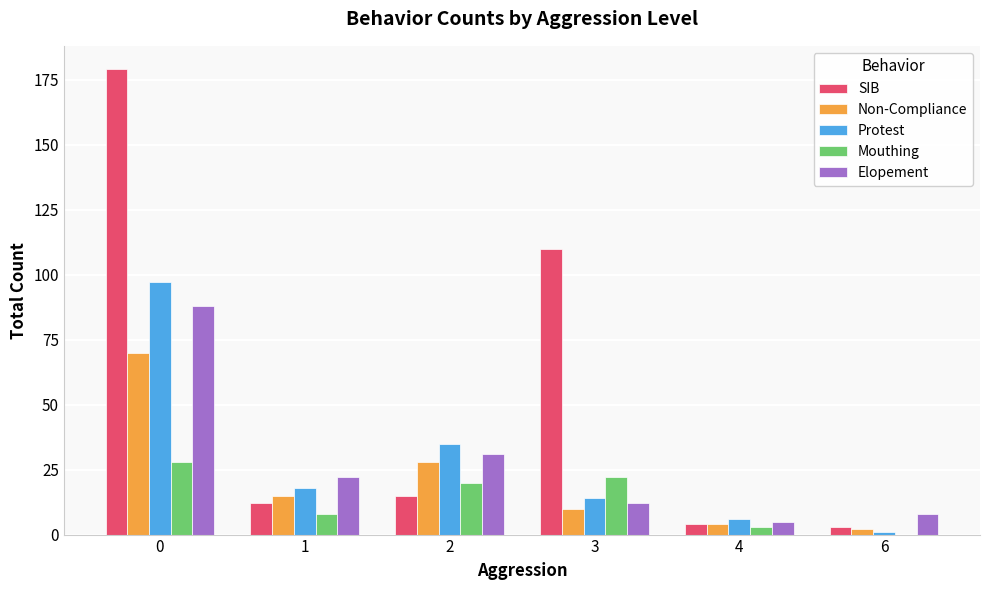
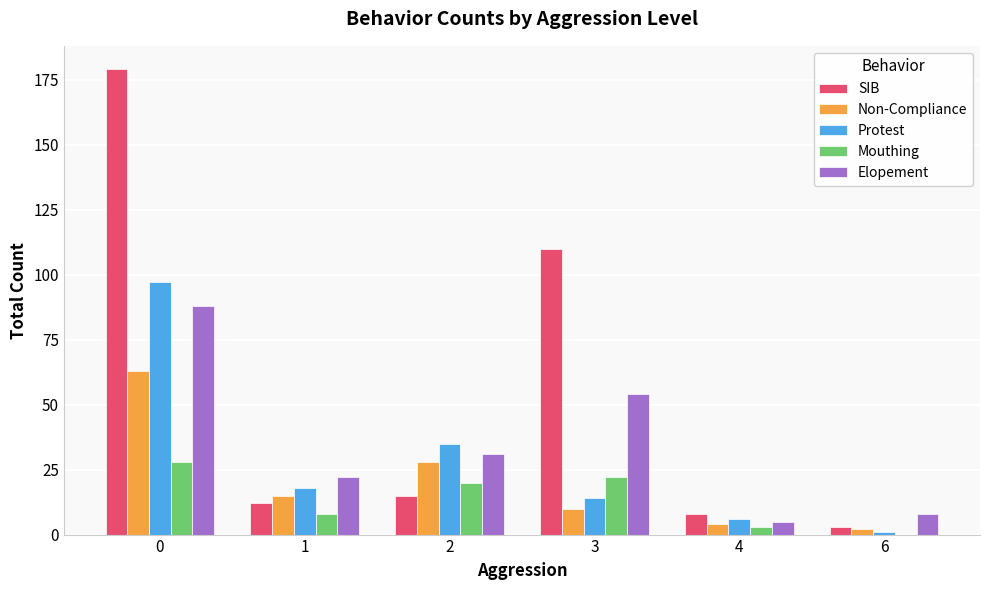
  {
    "SIB": {
      "0": 179,
      "1": 12,
      "2": 15,
      "3": 110,
-     "4": 4,
+     "4": 8,
      "6": 3
    },
    "Non-Compliance": {
-     "0": 70,
+     "0": 63,
      "1": 15,
      "2": 28,
      "3": 10,
      "4": 4,
      "6": 2
    },
    "Protest": {
      "0": 97,
      "1": 18,
      "2": 35,
      "3": 14,
      "4": 6,
      "6": 1
    },
    "Mouthing": {
      "0": 28,
      "1": 8,
      "2": 20,
      "3": 22,
      "4": 3,
      "6": 0
    },
    "Elopement": {
      "0": 88,
      "1": 22,
      "2": 31,
-     "3": 12,
+     "3": 54,
      "4": 5,
      "6": 8
    }
  }
